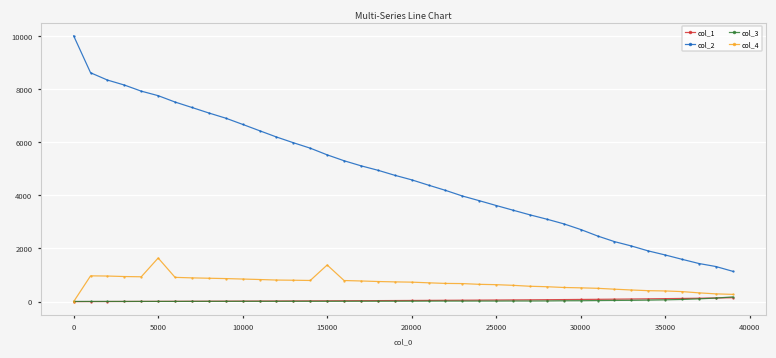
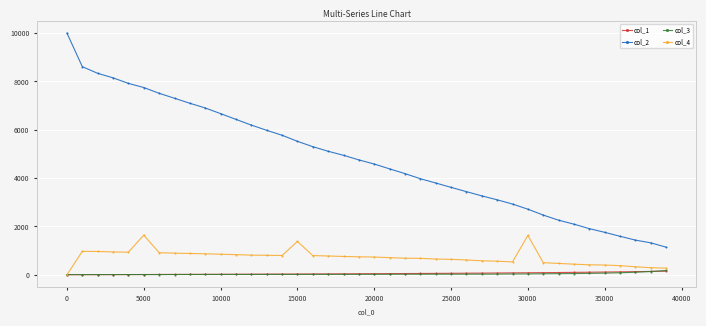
  {
    "col_2": {
      "0": 10000,
      "5000": 7700,
      "10000": 6700,
      "15000": 5500,
      "20000": 4600,
      "25000": 3600,
      "30000": 2700,
      "35000": 1800
    },
    "col_4": {
      "5000": 1600,
      "10000": 800,
      "15000": 1400,
      "20000": 700,
      "25000": 600,
-     "30000": 500,
+     "30000": 1600,
      "35000": 400
    }
  }
